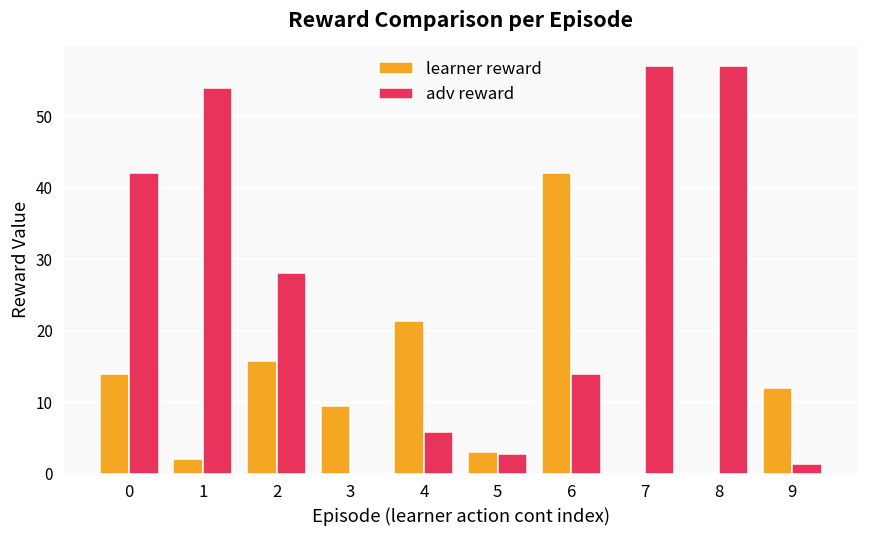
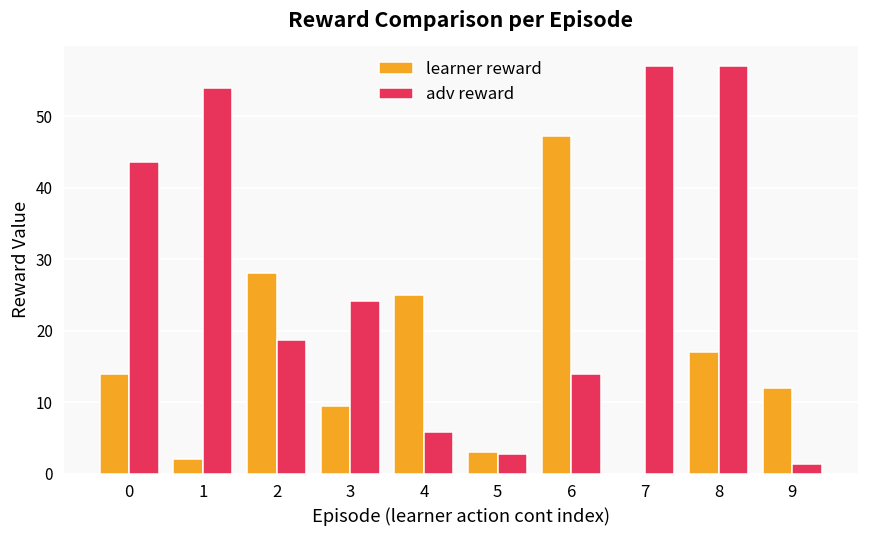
  {
    "learner reward": {
      "0": 14,
      "1": 2,
-     "2": 16,
+     "2": 28,
      "3": 9,
-     "4": 21,
+     "4": 25,
      "5": 3,
-     "6": 42,
+     "6": 47,
      "7": 0,
-     "8": 0,
+     "8": 17,
      "9": 12
    },
    "adv reward": {
-     "0": 42,
+     "0": 44,
      "1": 54,
-     "2": 28,
-     "3": 0,
+     "2": 19,
+     "3": 24,
      "4": 6,
      "5": 3,
      "6": 14,
      "7": 57,
      "8": 57,
      "9": 1
    }
  }
